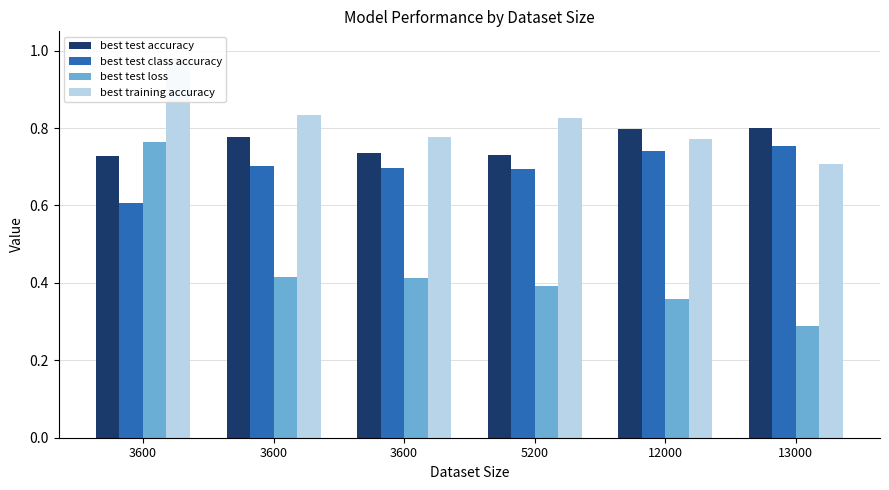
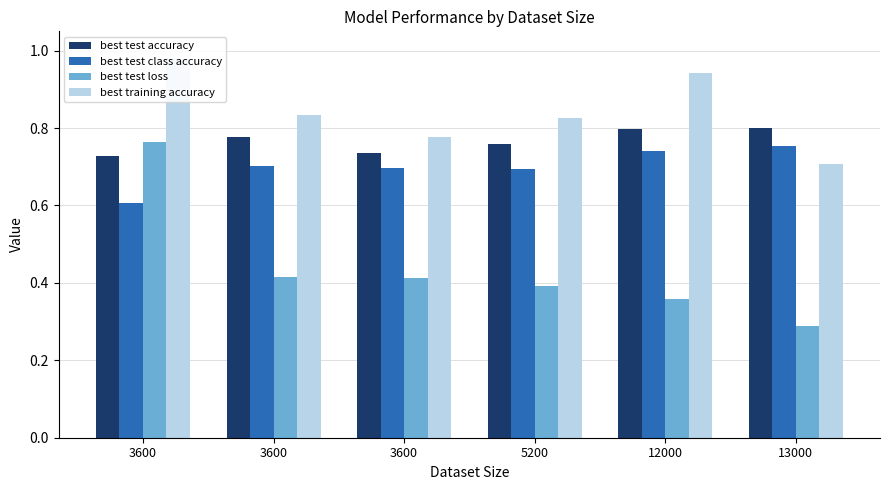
  {
    "best test accuracy": {
-     "5200": 0.73,
+     "5200": 0.76,
      "12000": 0.80,
      "13000": 0.80
    },
    "best test class accuracy": {
      "5200": 0.69,
      "12000": 0.74,
      "13000": 0.75
    },
    "best test loss": {
      "5200": 0.39,
      "12000": 0.36,
      "13000": 0.29
    },
    "best training accuracy": {
      "5200": 0.83,
-     "12000": 0.77,
+     "12000": 0.94,
      "13000": 0.71
    }
  }
